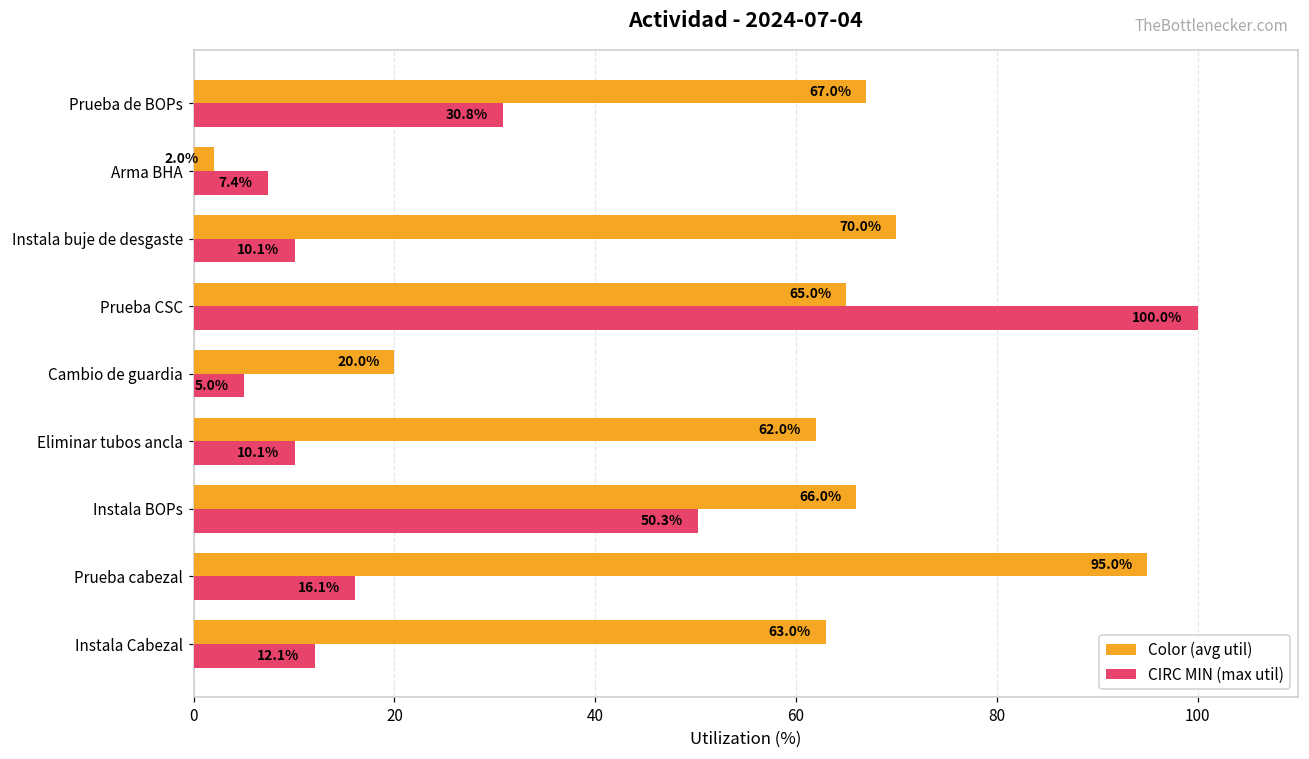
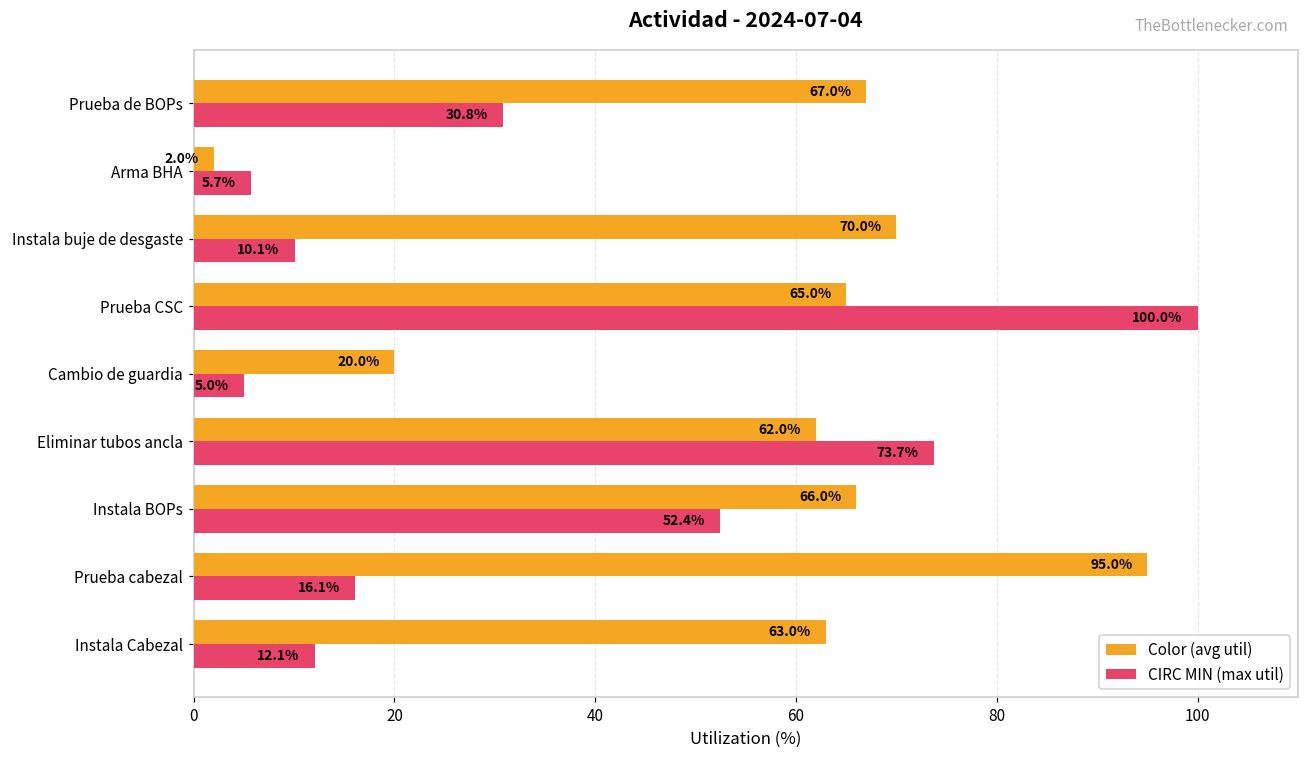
  {
    "Color (avg util)": {
      "Prueba de BOPs": "67.0%",
      "Arma BHA": "2.0%",
      "Instala buje de desgaste": "70.0%",
      "Prueba CSC": "65.0%",
      "Cambio de guardia": "20.0%",
      "Eliminar tubos ancla": "62.0%",
      "Instala BOPs": "66.0%",
      "Prueba cabezal": "95.0%",
      "Instala Cabezal": "63.0%"
    },
    "CIRC MIN (max util)": {
      "Prueba de BOPs": "30.8%",
-     "Arma BHA": "7.4%",
+     "Arma BHA": "5.7%",
      "Instala buje de desgaste": "10.1%",
      "Prueba CSC": "100.0%",
      "Cambio de guardia": "5.0%",
-     "Eliminar tubos ancla": "10.1%",
-     "Instala BOPs": "50.3%",
+     "Eliminar tubos ancla": "73.7%",
+     "Instala BOPs": "52.4%",
      "Prueba cabezal": "16.1%",
      "Instala Cabezal": "12.1%"
    }
  }
